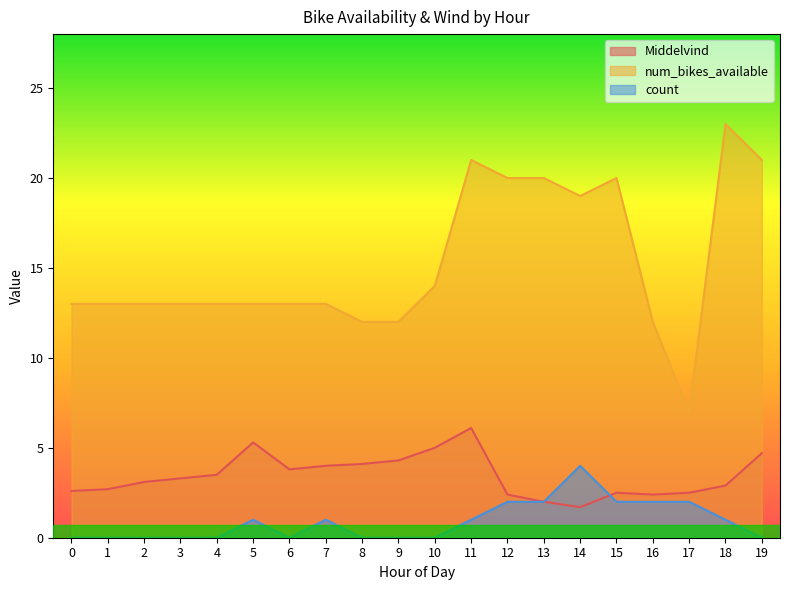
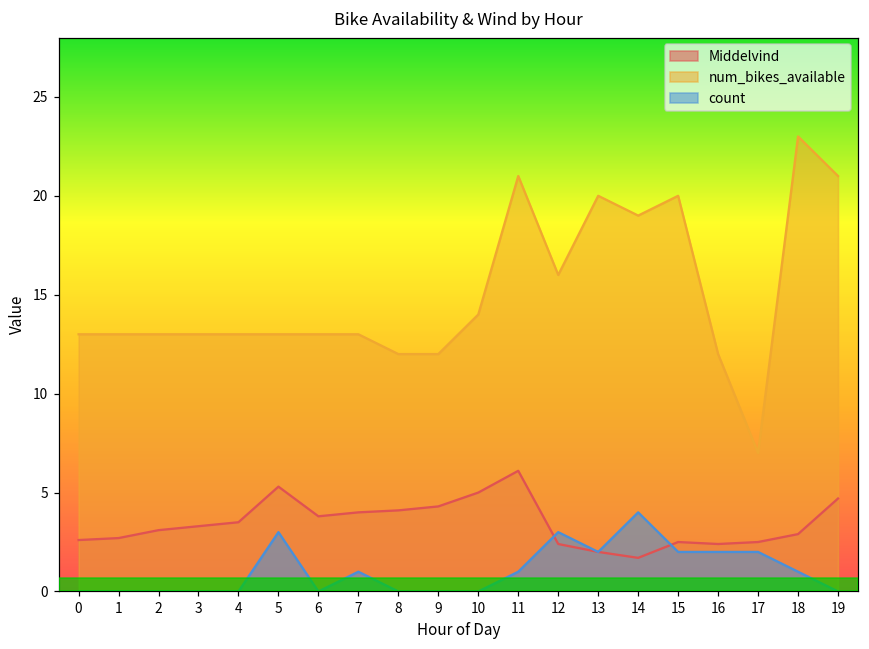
  {
    "Middelvind": {
      "0": 2.6,
      "1": 2.7,
      "2": 3,
      "3": 3.3,
      "4": 3.5,
      "5": 5.3,
      "6": 3.8,
      "7": 4,
      "8": 4,
      "9": 4.3,
      "10": 5,
      "11": 6,
      "12": 2.4,
      "14": 1.7,
      "15": 2.5,
      "16": 2.4,
      "17": 2.5,
      "18": 3,
      "19": 4.7
    },
    "num_bikes_available": {
      "0": 13,
      "1": 13,
      "2": 13,
      "3": 13,
      "4": 13,
      "5": 13,
      "6": 13,
      "7": 13,
      "8": 12,
      "9": 12,
      "10": 14,
      "11": 21,
-     "12": 20,
+     "12": 16,
      "13": 20,
      "14": 19,
      "15": 20,
      "16": 12,
      "17": 7,
      "18": 23,
      "19": 21
    },
    "count": {
-     "5": 1,
+     "5": 3,
      "7": 1,
      "11": 1,
-     "12": 2,
+     "12": 3,
      "14": 4,
      "15": 2,
      "16": 2,
      "17": 2,
      "18": 1
    }
  }
